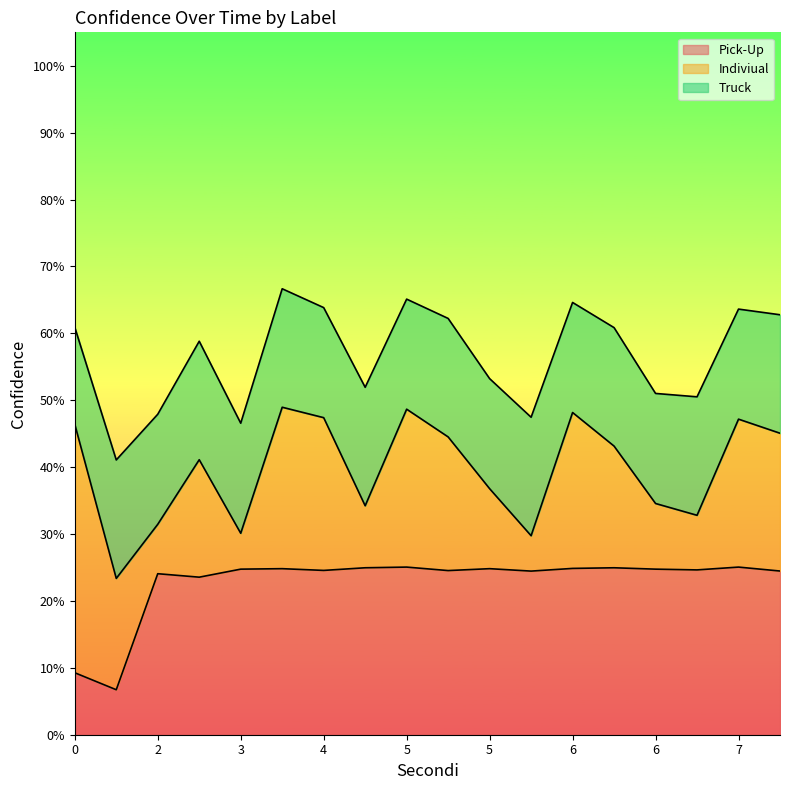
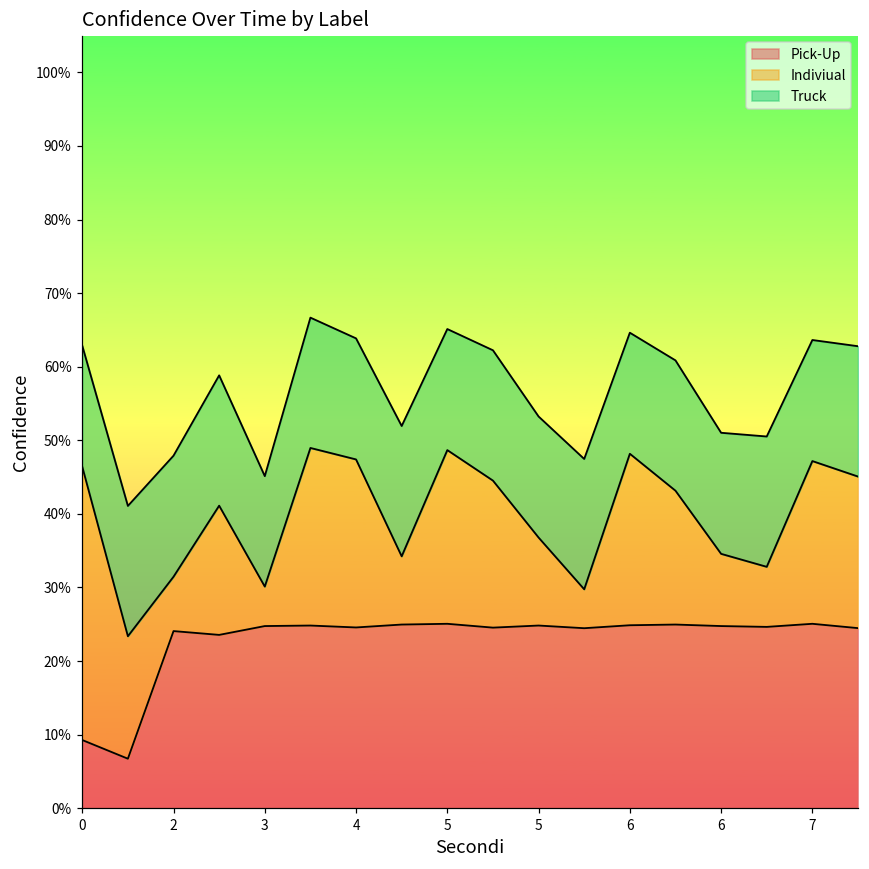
  {
    "Pick-Up": {
      "0": "9%",
      "3": "25%"
    },
    "Indiviual": {
      "0": "37%",
      "3": "5%"
    },
    "Truck": {
-     "0": "15%",
-     "3": "16%"
+     "0": "16%",
+     "3": "15%"
    }
  }
